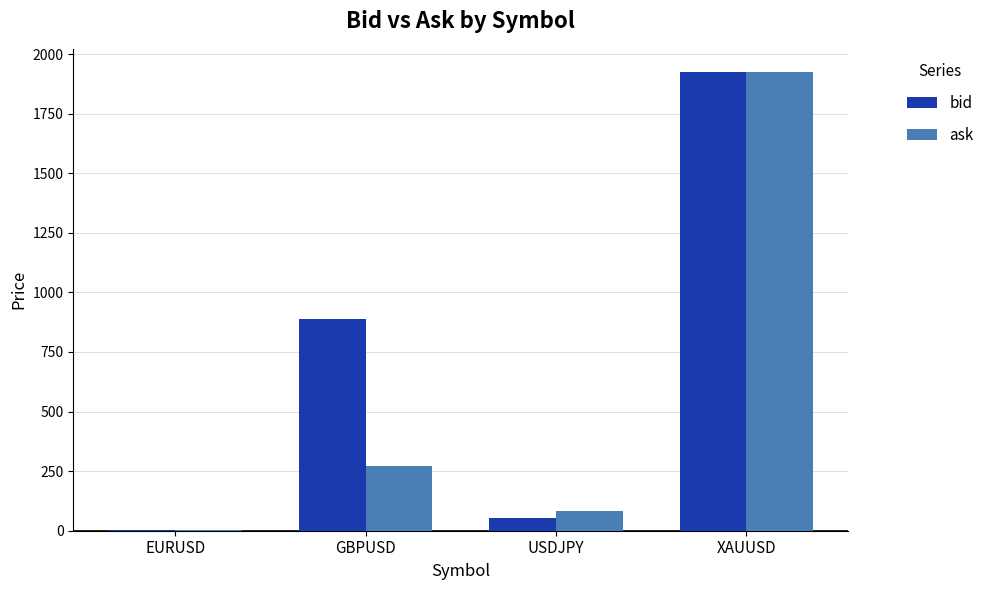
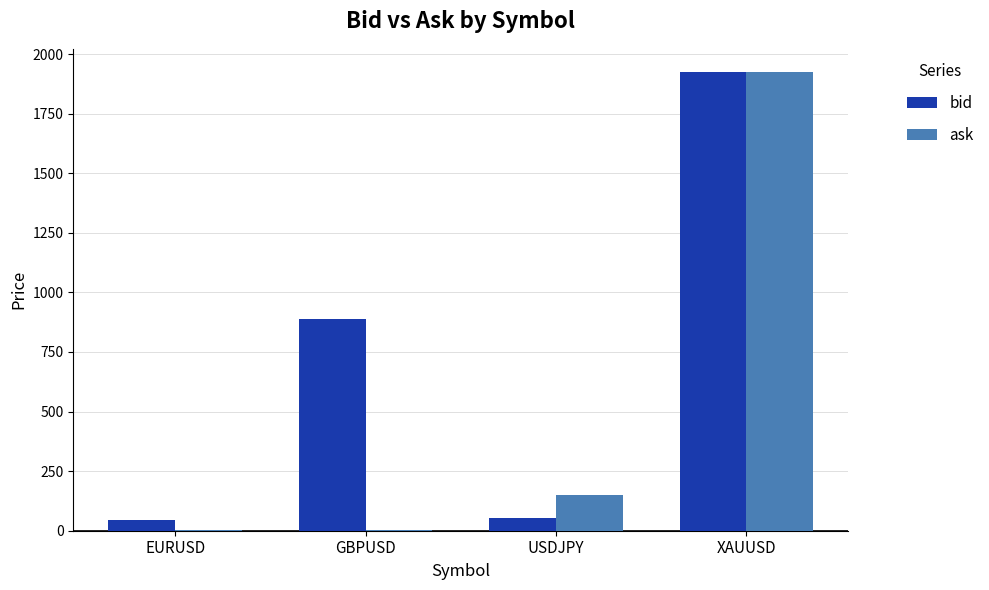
  {
    "bid": {
-     "EURUSD": 0,
+     "EURUSD": 40,
      "GBPUSD": 890,
      "USDJPY": 50,
      "XAUUSD": 1930
    },
    "ask": {
-     "GBPUSD": 270,
-     "USDJPY": 80,
+     "GBPUSD": 0,
+     "USDJPY": 150,
      "XAUUSD": 1930
    }
  }
